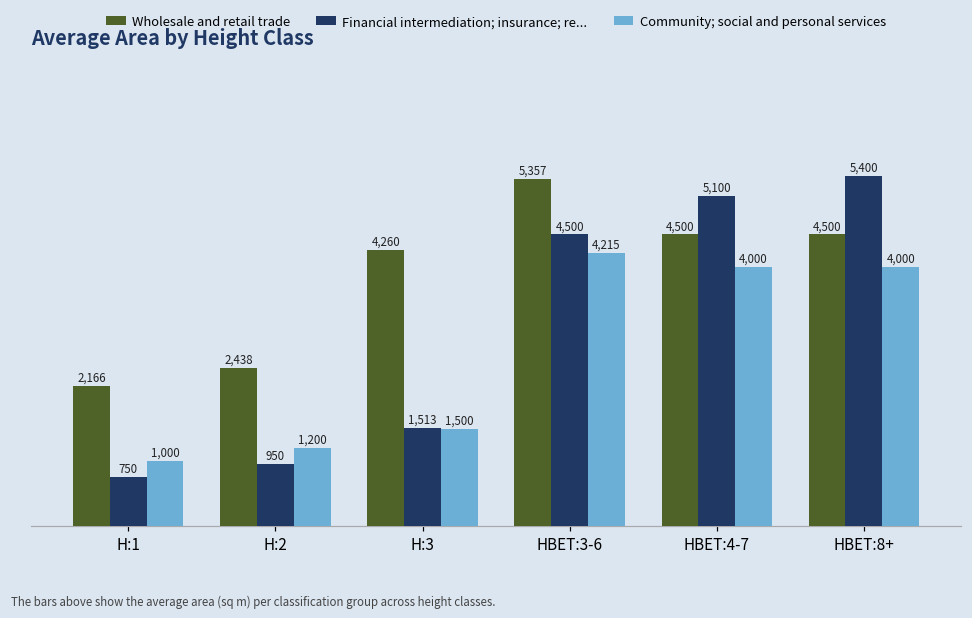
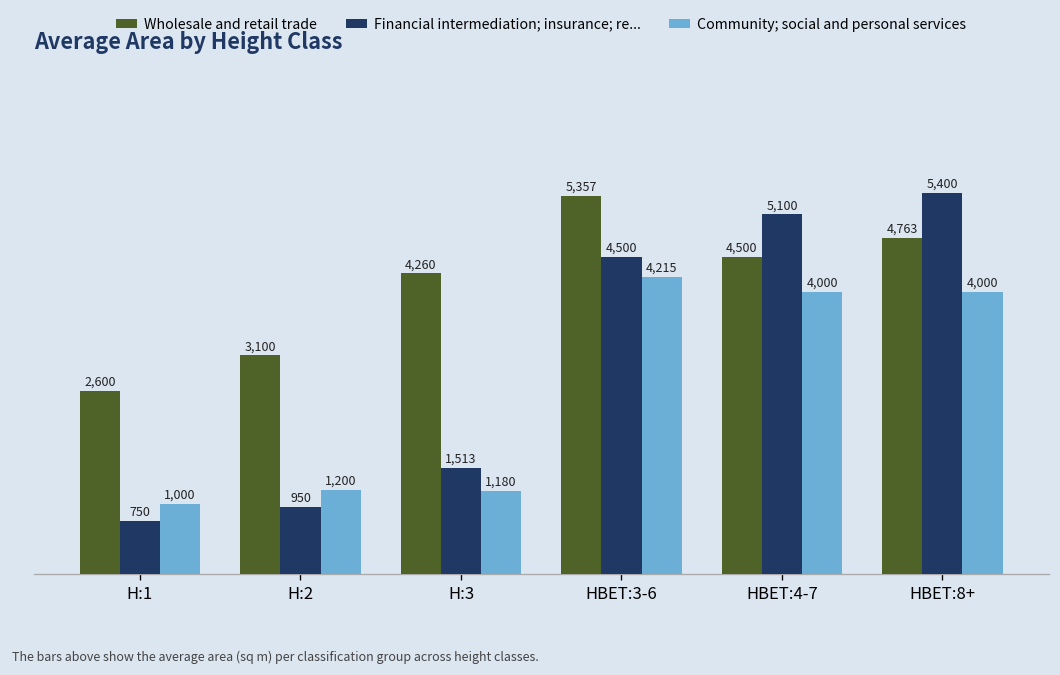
  {
    "Wholesale and retail trade": {
-     "H:1": "2,166",
-     "H:2": "2,438",
+     "H:1": "2,600",
+     "H:2": "3,100",
      "H:3": "4,260",
      "HBET:3-6": "5,357",
      "HBET:4-7": "4,500",
-     "HBET:8+": "4,500"
+     "HBET:8+": "4,763"
    },
    "Financial intermediation; insurance; re...": {
      "H:1": "750",
      "H:2": "950",
      "H:3": "1,513",
      "HBET:3-6": "4,500",
      "HBET:4-7": "5,100",
      "HBET:8+": "5,400"
    },
    "Community; social and personal services": {
      "H:1": "1,000",
      "H:2": "1,200",
-     "H:3": "1,500",
+     "H:3": "1,180",
      "HBET:3-6": "4,215",
      "HBET:4-7": "4,000",
      "HBET:8+": "4,000"
    }
  }
